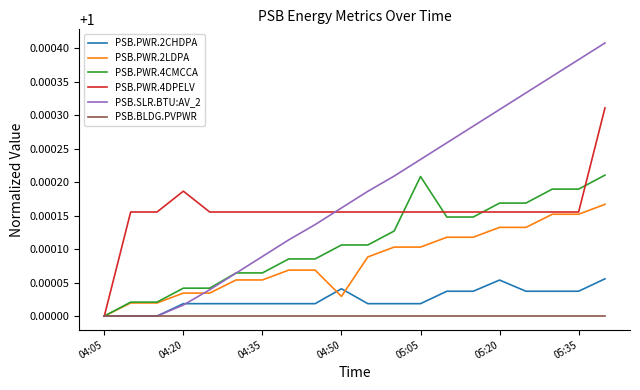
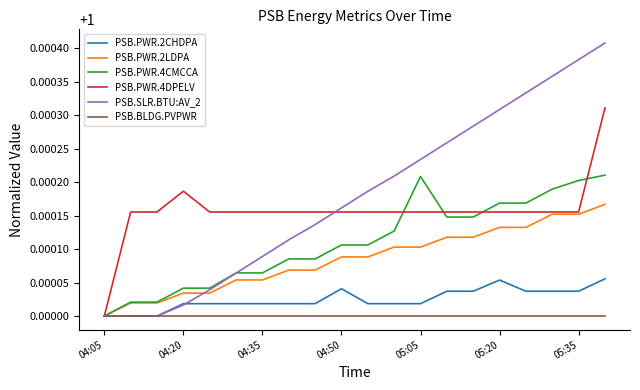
  {
    "PSB.PWR.2CHDPA": {
      "04:35": 1.00002,
      "04:50": 1.00004,
      "05:05": 1.00002,
      "05:20": 1.00005,
      "05:35": 1.00004
    },
    "PSB.PWR.2LDPA": {
      "04:20": 1.00003,
      "04:35": 1.00005,
-     "04:50": 1.00003,
+     "04:50": 1.00009,
      "05:05": 1.00010,
      "05:20": 1.00013
    },
    "PSB.PWR.4CMCCA": {
      "04:20": 1.00004,
      "04:35": 1.00006,
      "04:50": 1.00011,
      "05:05": 1.00021,
      "05:20": 1.00017,
-     "05:35": 1.00019
+     "05:35": 1.00020
    },
    "PSB.PWR.4DPELV": {
      "04:20": 1.00019,
      "04:35": 1.00016,
      "04:50": 1.00016,
      "05:05": 1.00016,
      "05:20": 1.00016
    },
    "PSB.SLR.BTU:AV_2": {
      "04:35": 1.00009,
      "04:50": 1.00016,
      "05:05": 1.00023,
      "05:20": 1.00031,
      "05:35": 1.00038
    },
    "PSB.BLDG.PVPWR": {
      "04:20": 1.00000,
      "04:35": 1.00000,
      "04:50": 1.00000,
      "05:05": 1.00000,
      "05:20": 1.00000,
      "05:35": 1.00000
    }
  }
